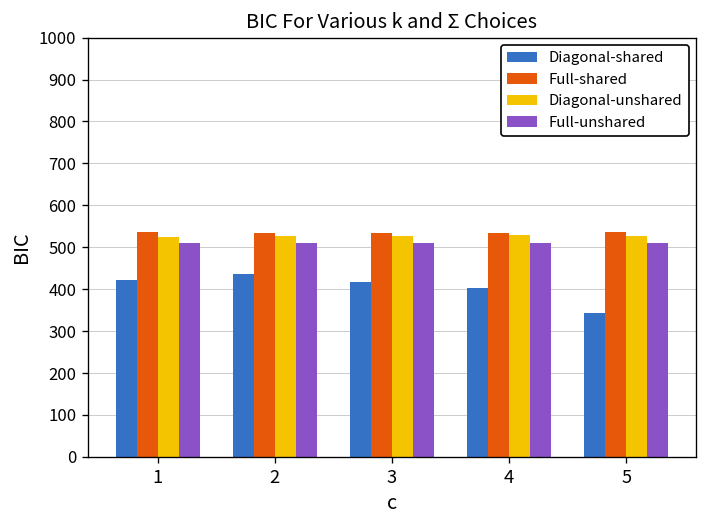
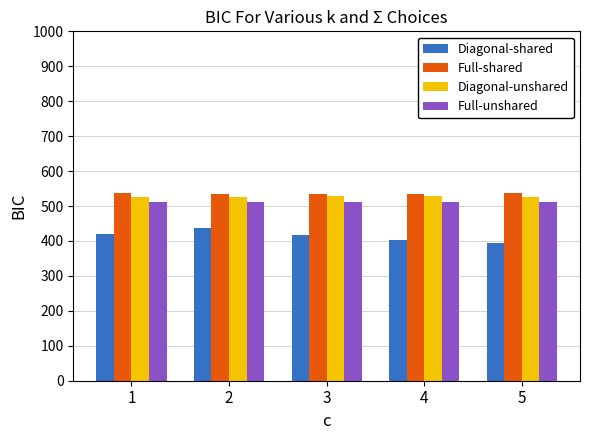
  {
    "Diagonal-shared": {
      "1": 420,
      "2": 440,
      "3": 420,
      "4": 400,
-     "5": 340
+     "5": 400
    },
    "Full-shared": {
      "1": 540,
      "2": 540,
      "3": 540,
      "4": 530,
      "5": 540
    },
    "Diagonal-unshared": {
      "1": 530,
      "2": 530,
      "3": 530,
      "4": 530,
      "5": 530
    },
    "Full-unshared": {
      "1": 510,
      "2": 510,
      "3": 510,
      "4": 510,
      "5": 510
    }
  }
